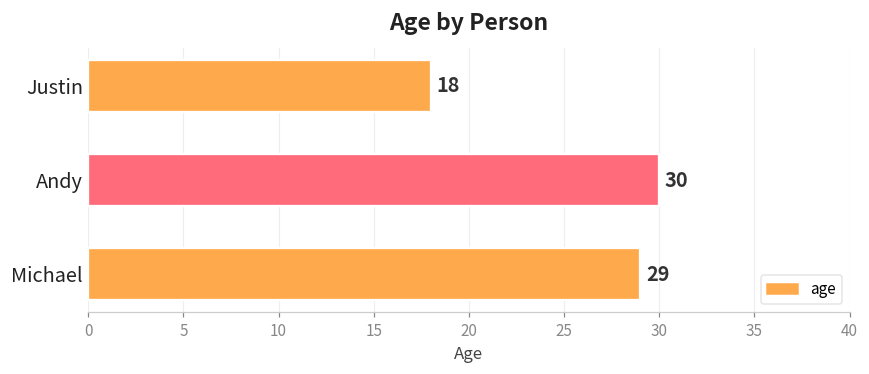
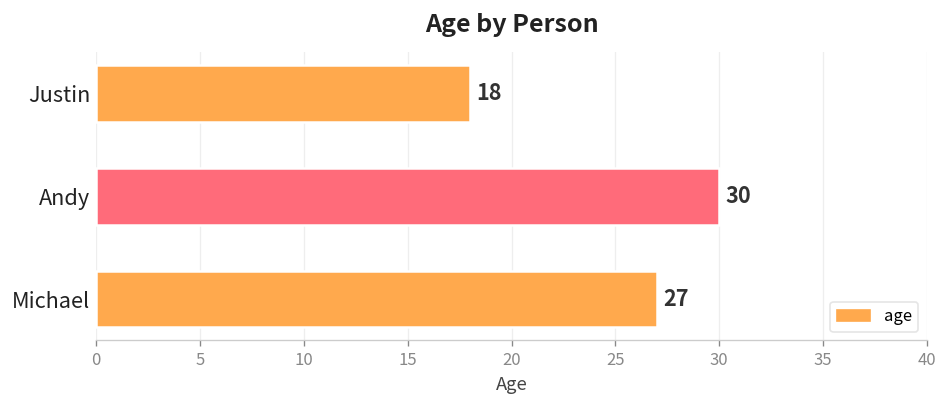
  {
    "Justin": 18,
    "Andy": 30,
-   "Michael": 29
+   "Michael": 27
  }
